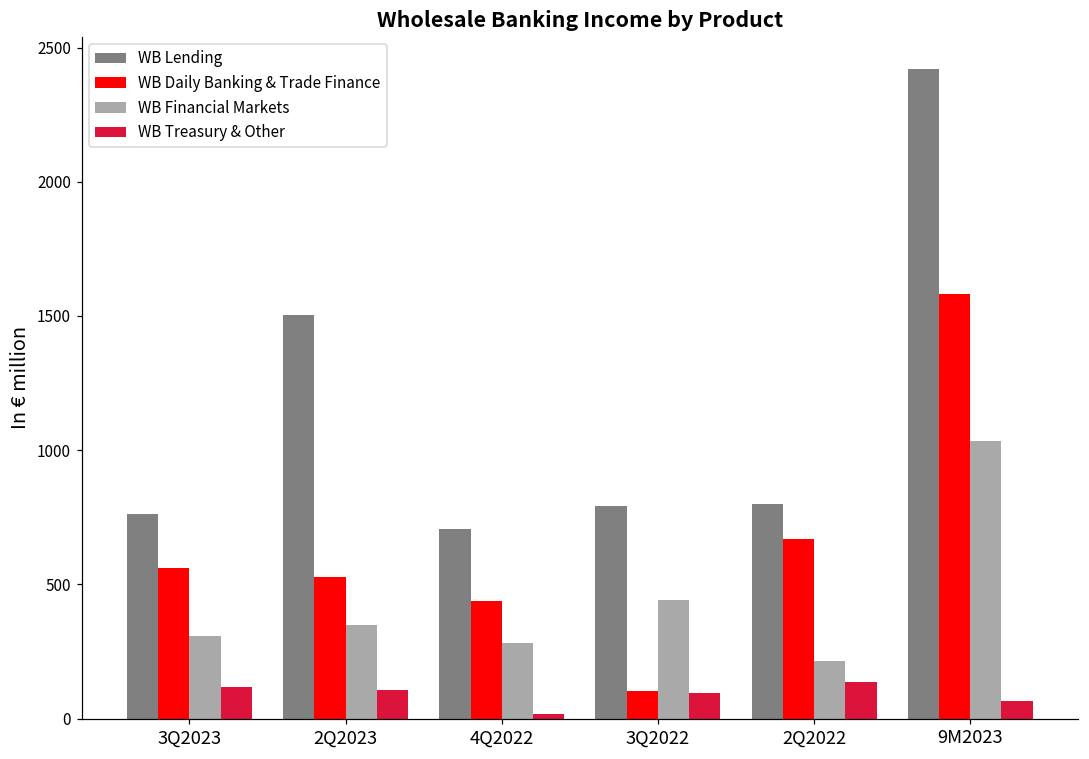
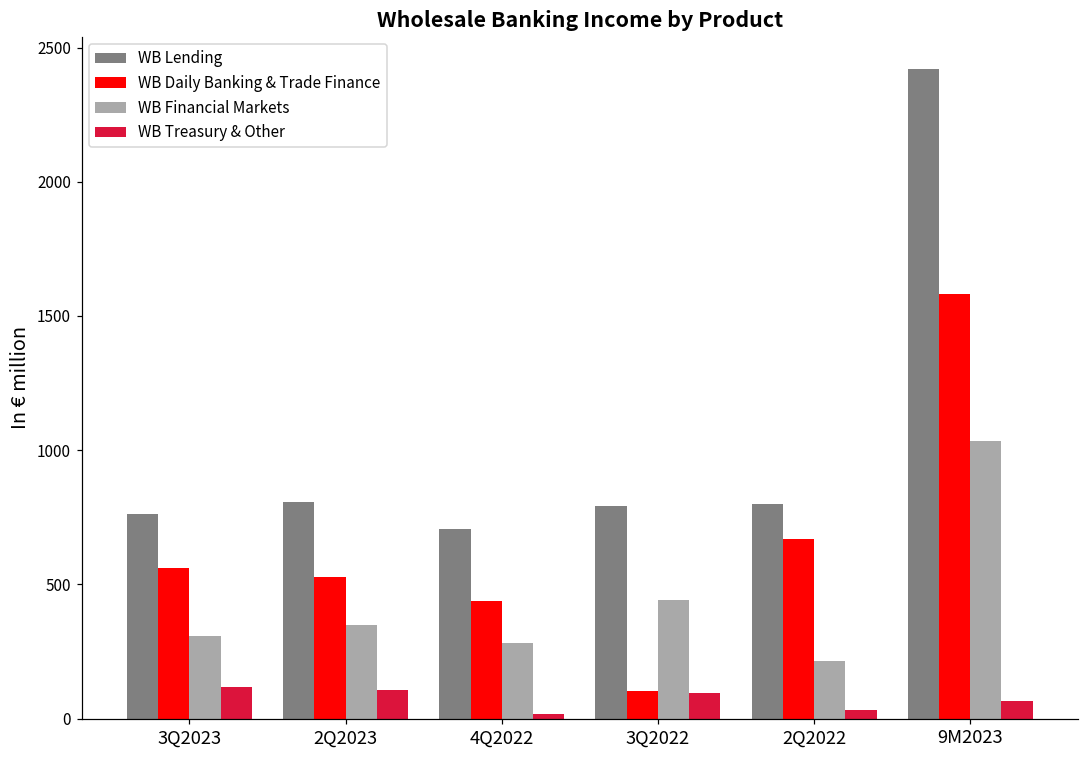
  {
    "WB Lending": {
      "3Q2023": 760,
-     "2Q2023": 1500,
+     "2Q2023": 810,
      "4Q2022": 710,
      "3Q2022": 790,
      "2Q2022": 800,
      "9M2023": 2420
    },
    "WB Daily Banking & Trade Finance": {
      "3Q2023": 560,
      "2Q2023": 530,
      "4Q2022": 440,
      "3Q2022": 100,
      "2Q2022": 670,
      "9M2023": 1580
    },
    "WB Financial Markets": {
      "3Q2023": 310,
      "2Q2023": 350,
      "4Q2022": 280,
      "3Q2022": 440,
      "2Q2022": 210,
      "9M2023": 1030
    },
    "WB Treasury & Other": {
      "3Q2023": 120,
      "2Q2023": 110,
      "4Q2022": 20,
      "3Q2022": 90,
-     "2Q2022": 140,
+     "2Q2022": 30,
      "9M2023": 70
    }
  }
